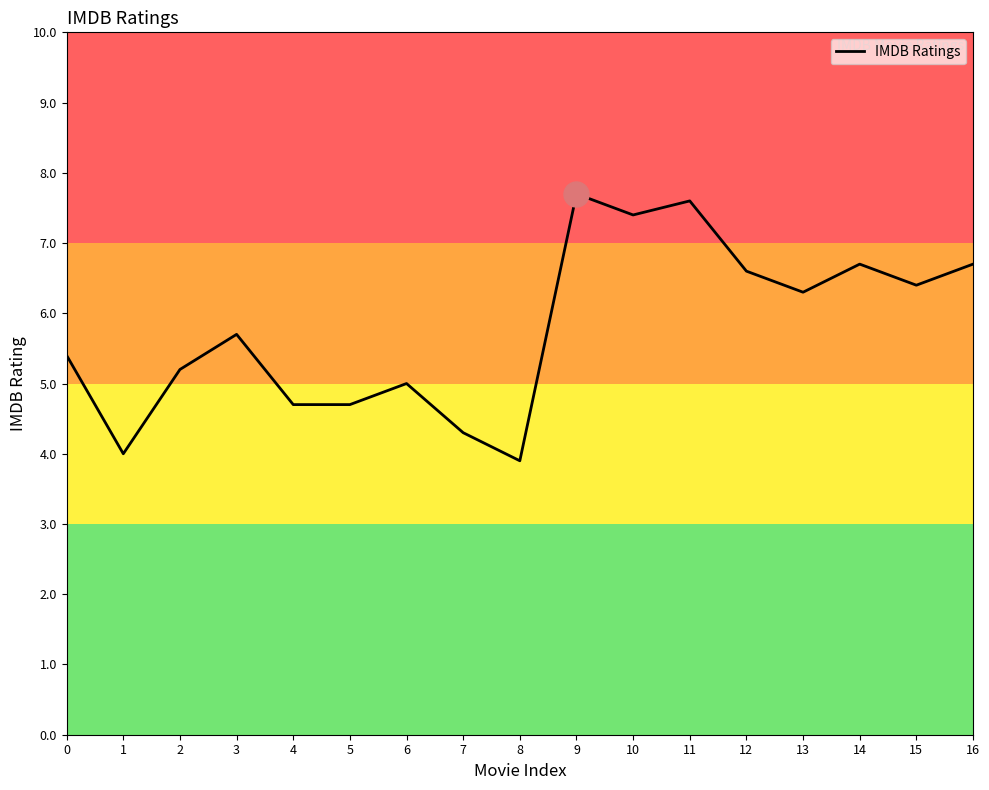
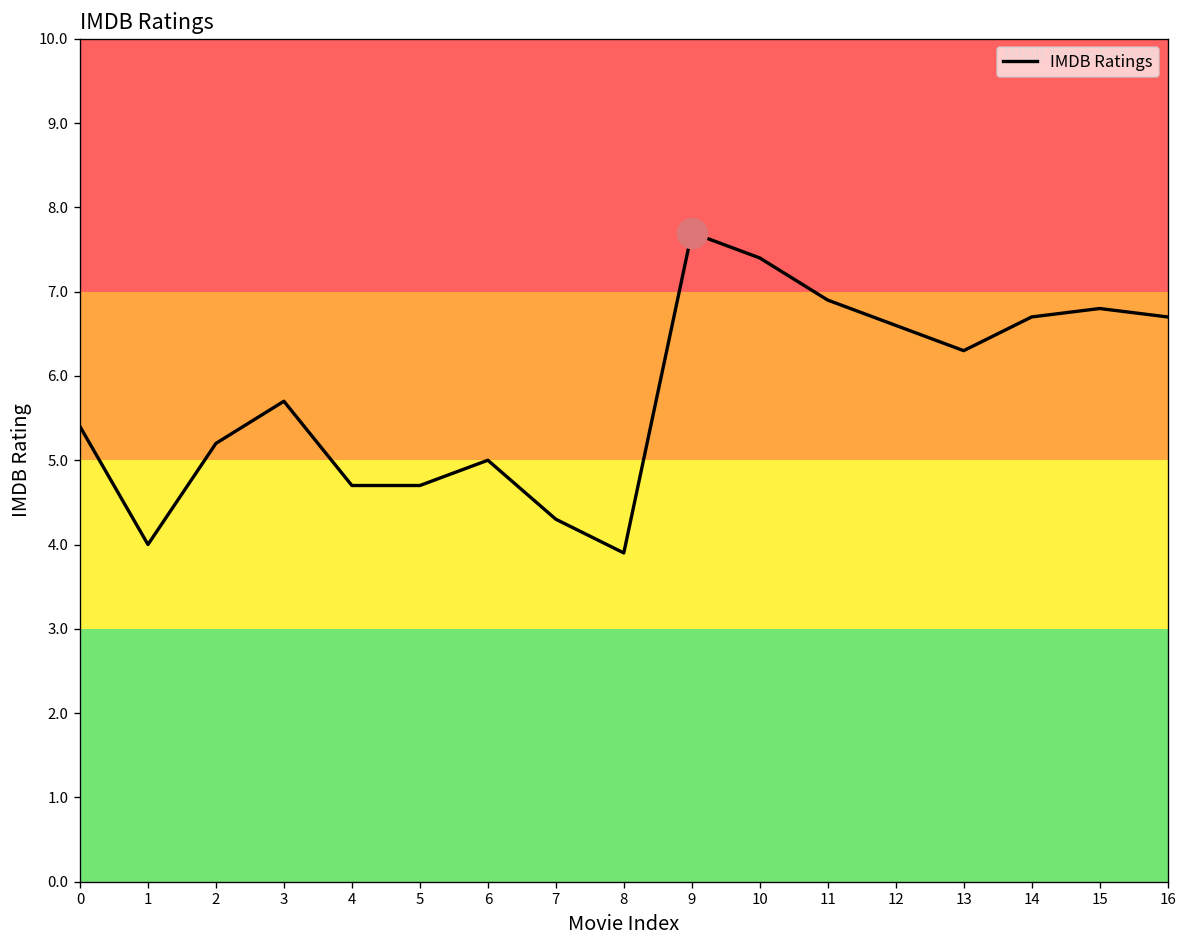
  {
    "IMDB Ratings": {
      "0": 5.4,
      "1": 4.0,
      "2": 5.2,
      "3": 5.7,
      "4": 4.7,
      "5": 4.7,
      "6": 5.0,
      "7": 4.3,
      "8": 3.9,
      "10": 7.4,
-     "11": 7.6,
+     "11": 6.9,
      "12": 6.6,
      "13": 6.3,
      "14": 6.7,
-     "15": 6.4,
+     "15": 6.8,
      "16": 6.7
    }
  }
